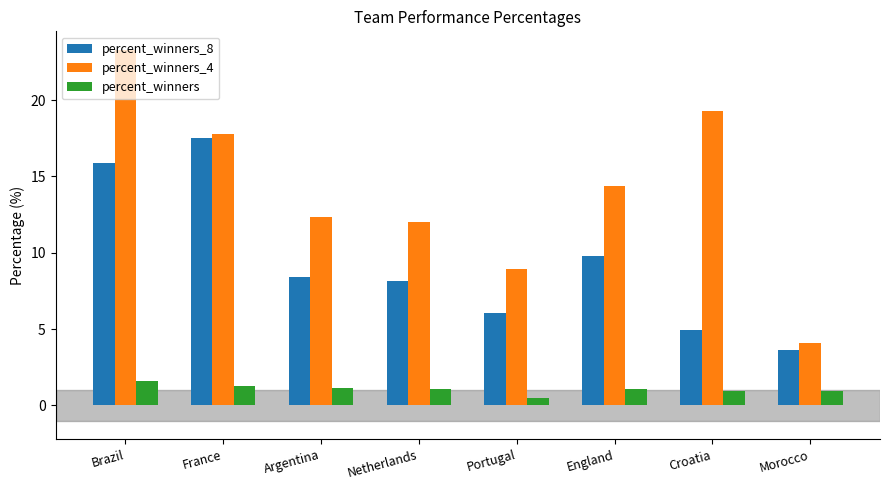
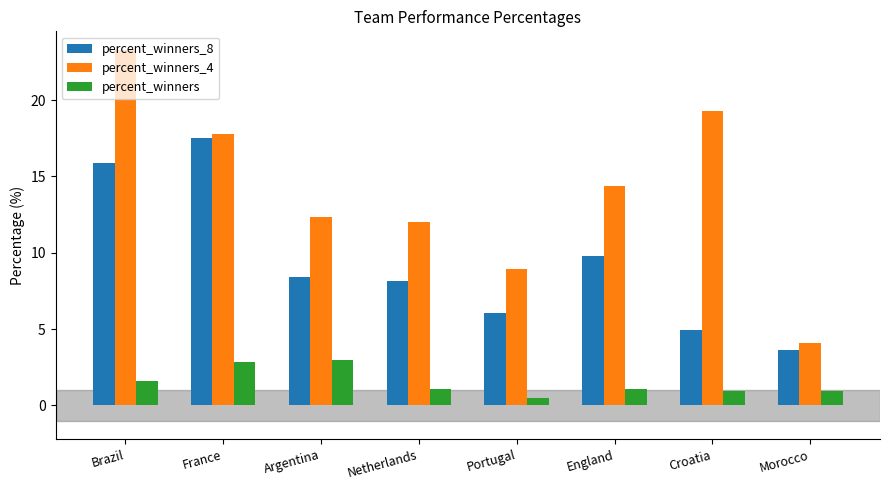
  {
    "percent_winners_8": {
      "Brazil": 15.9,
      "France": 17.5,
      "Argentina": 8.4,
      "Netherlands": 8.2,
      "Portugal": 6.1,
      "England": 9.8,
      "Croatia": 4.9,
      "Morocco": 3.7
    },
    "percent_winners_4": {
      "France": 17.8,
      "Argentina": 12.3,
      "Netherlands": 12.0,
      "Portugal": 8.9,
      "England": 14.4,
      "Croatia": 19.3,
      "Morocco": 4.1
    },
    "percent_winners": {
      "Brazil": 1.6,
-     "France": 1.2,
-     "Argentina": 1.2,
+     "France": 2.9,
+     "Argentina": 3.0,
      "Netherlands": 1.1,
      "Portugal": 0.5,
      "England": 1.1,
      "Croatia": 0.9,
      "Morocco": 0.9
    }
  }
